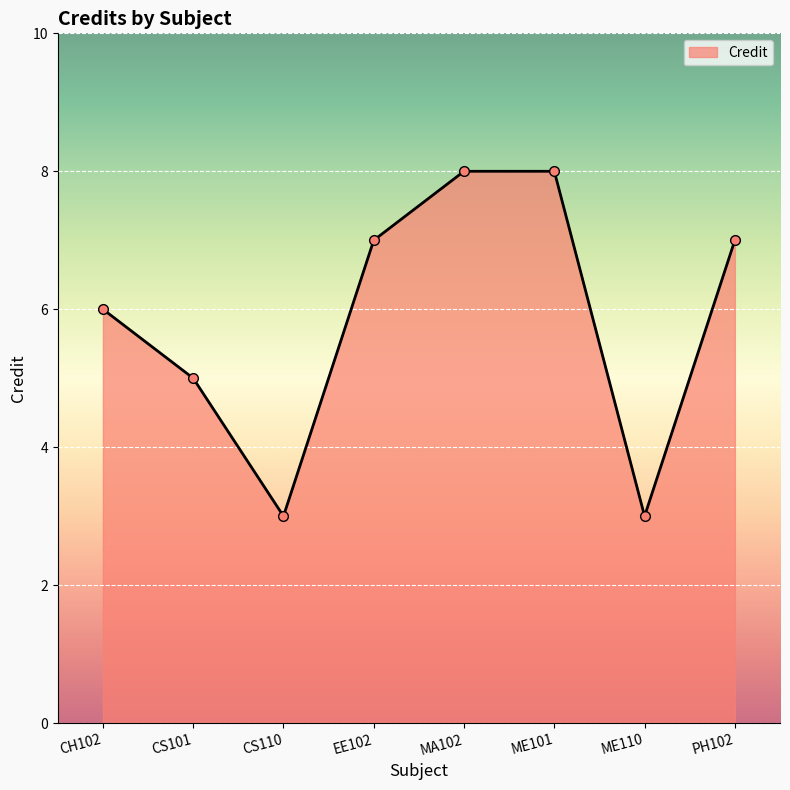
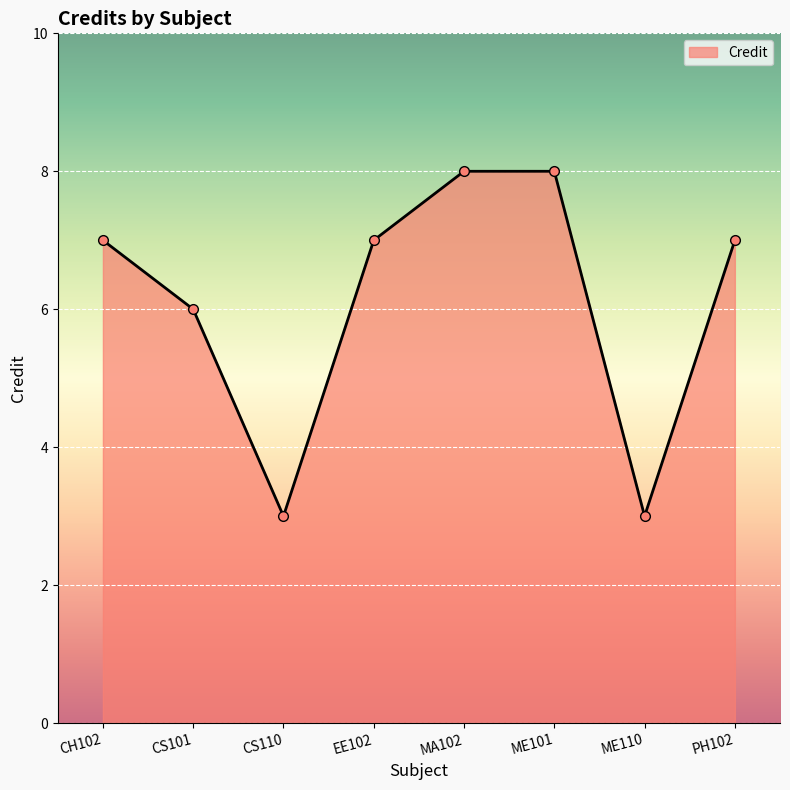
  {
-   "CH102": 6,
-   "CS101": 5,
+   "CH102": 7,
+   "CS101": 6,
    "CS110": 3,
    "EE102": 7,
    "MA102": 8,
    "ME101": 8,
    "ME110": 3,
    "PH102": 7
  }
